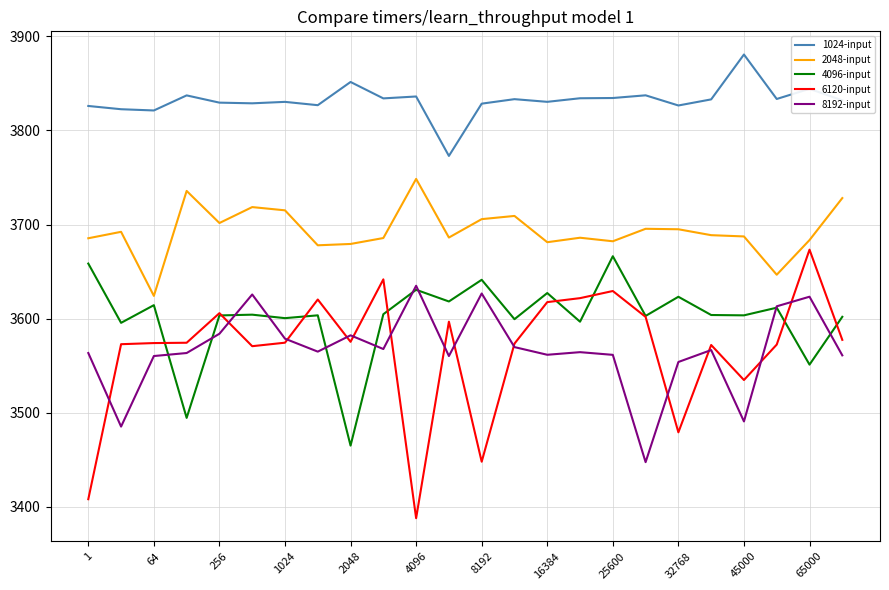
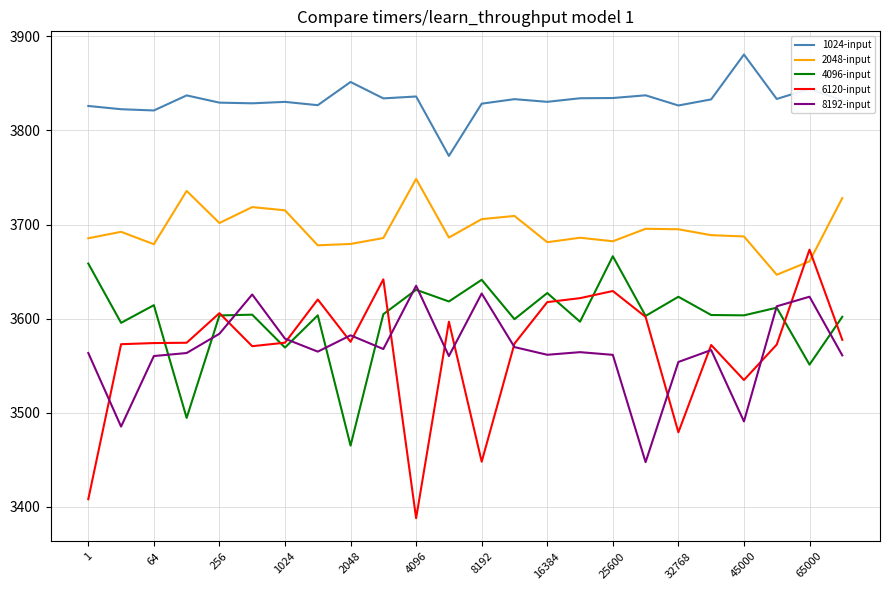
  {
    "1024-input": {
      "1": 3830,
      "64": 3820,
      "256": 3830,
      "1024": 3830,
      "2048": 3850,
      "4096": 3840,
      "8192": 3830,
      "16384": 3830,
      "25600": 3830,
      "32768": 3830,
      "45000": 3880
    },
    "2048-input": {
      "1": 3690,
-     "64": 3620,
+     "64": 3680,
      "256": 3700,
      "1024": 3720,
      "2048": 3680,
      "4096": 3750,
      "8192": 3710,
      "16384": 3680,
      "25600": 3680,
      "32768": 3700,
      "45000": 3690,
-     "65000": 3680
+     "65000": 3660
    },
    "4096-input": {
      "1": 3660,
      "64": 3610,
-     "1024": 3600,
+     "1024": 3570,
      "2048": 3470,
      "4096": 3630,
      "8192": 3640,
      "16384": 3630,
      "25600": 3670,
      "32768": 3620,
      "45000": 3600,
      "65000": 3550
    },
    "6120-input": {
      "1": 3410,
      "64": 3570,
      "1024": 3570,
      "2048": 3580,
      "4096": 3390,
      "8192": 3450,
      "16384": 3620,
      "25600": 3630,
      "32768": 3480,
      "45000": 3530,
      "65000": 3670
    },
    "8192-input": {
      "1": 3560,
      "64": 3560,
      "256": 3580,
      "1024": 3580,
      "2048": 3580,
      "4096": 3630,
      "8192": 3630,
      "16384": 3560,
      "25600": 3560,
      "32768": 3550,
      "45000": 3490,
      "65000": 3620
    }
  }
